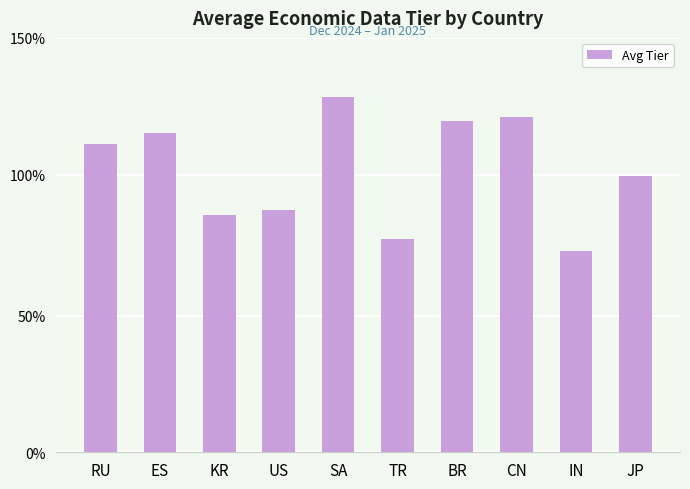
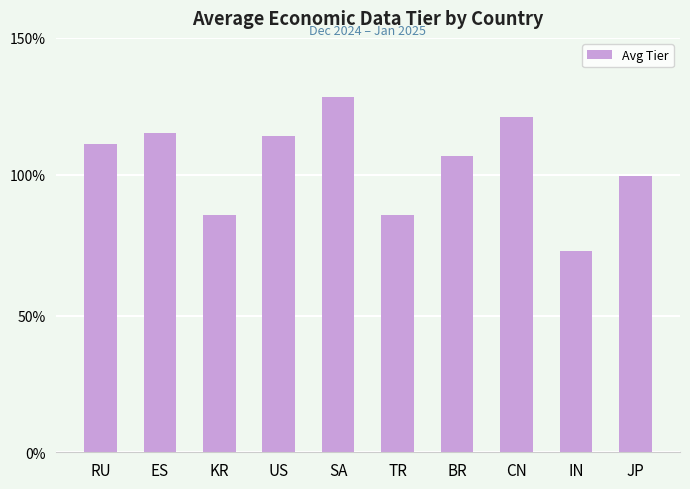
  {
    "RU": "111%",
    "ES": "116%",
    "KR": "86%",
-   "US": "88%",
+   "US": "114%",
    "SA": "129%",
-   "TR": "77%",
-   "BR": "120%",
+   "TR": "86%",
+   "BR": "107%",
    "CN": "121%",
    "IN": "73%",
    "JP": "100%"
  }
